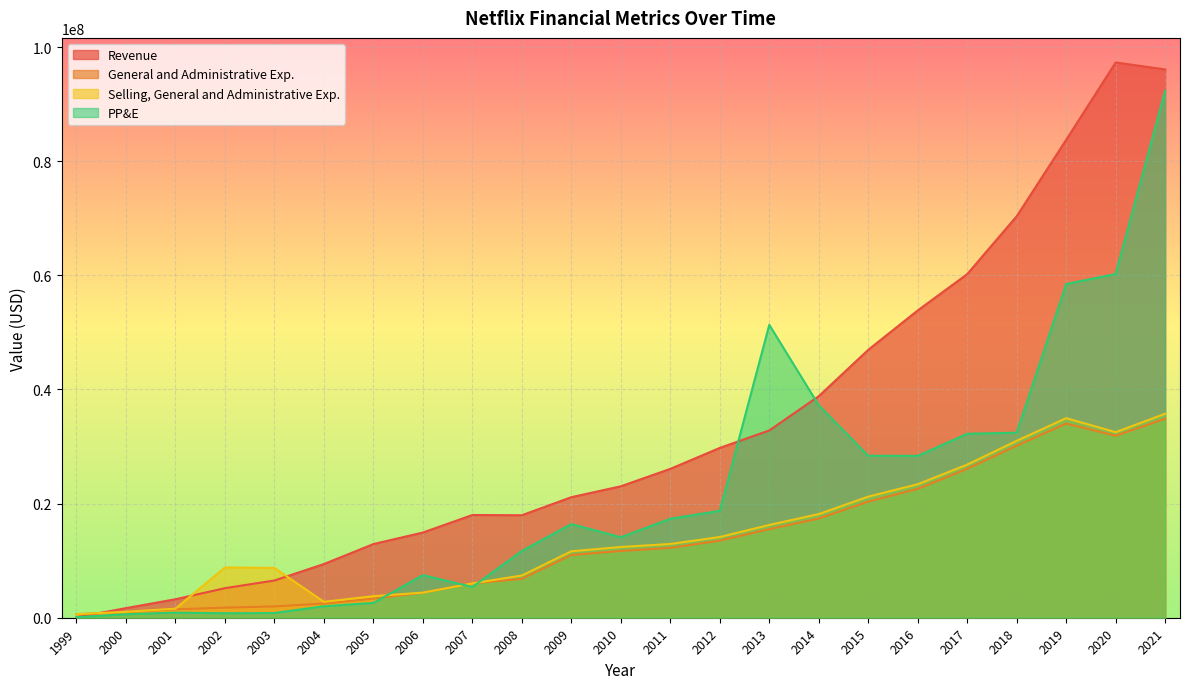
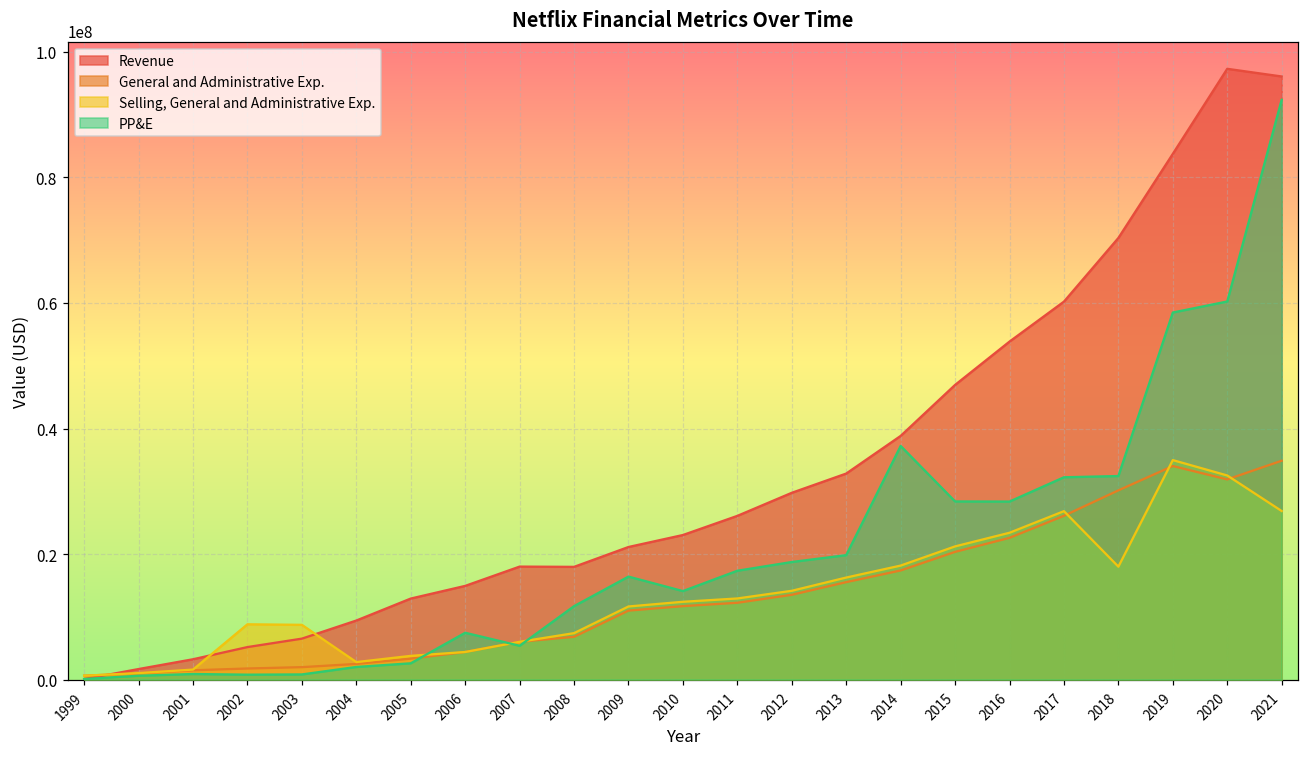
  {
    "Selling, General and Administrative Exp.": {
      "2002": 9000000,
      "2003": 9000000,
      "2008": 7000000,
      "2009": 12000000,
      "2010": 12000000,
      "2011": 13000000,
      "2012": 14000000,
      "2013": 16000000,
      "2014": 18000000,
      "2015": 21000000,
      "2016": 23000000,
      "2017": 27000000,
-     "2018": 31000000,
+     "2018": 18000000,
      "2019": 35000000,
      "2020": 33000000,
-     "2021": 36000000
+     "2021": 27000000
    },
    "PP&E": {
      "2001": 1000000,
      "2002": 1000000,
      "2003": 1000000,
      "2004": 2000000,
      "2005": 3000000,
      "2006": 7000000,
      "2007": 5000000,
      "2008": 12000000,
      "2009": 16000000,
      "2010": 14000000,
      "2011": 17000000,
      "2012": 19000000,
-     "2013": 51000000,
+     "2013": 20000000,
      "2014": 37000000,
      "2015": 28000000,
      "2016": 28000000,
      "2017": 32000000,
      "2018": 32000000,
      "2019": 58000000,
      "2020": 60000000,
      "2021": 92000000
    }
  }
